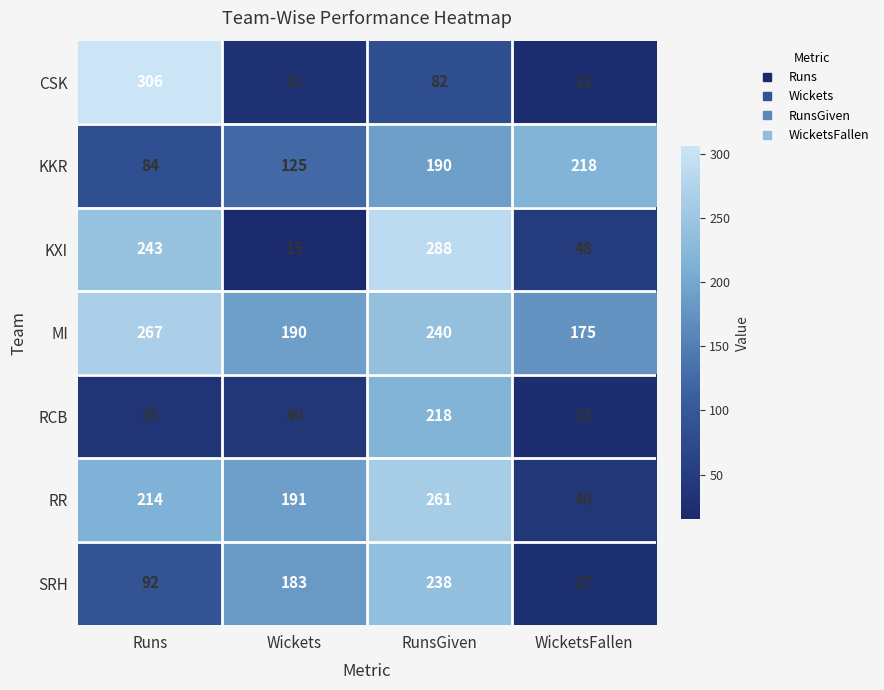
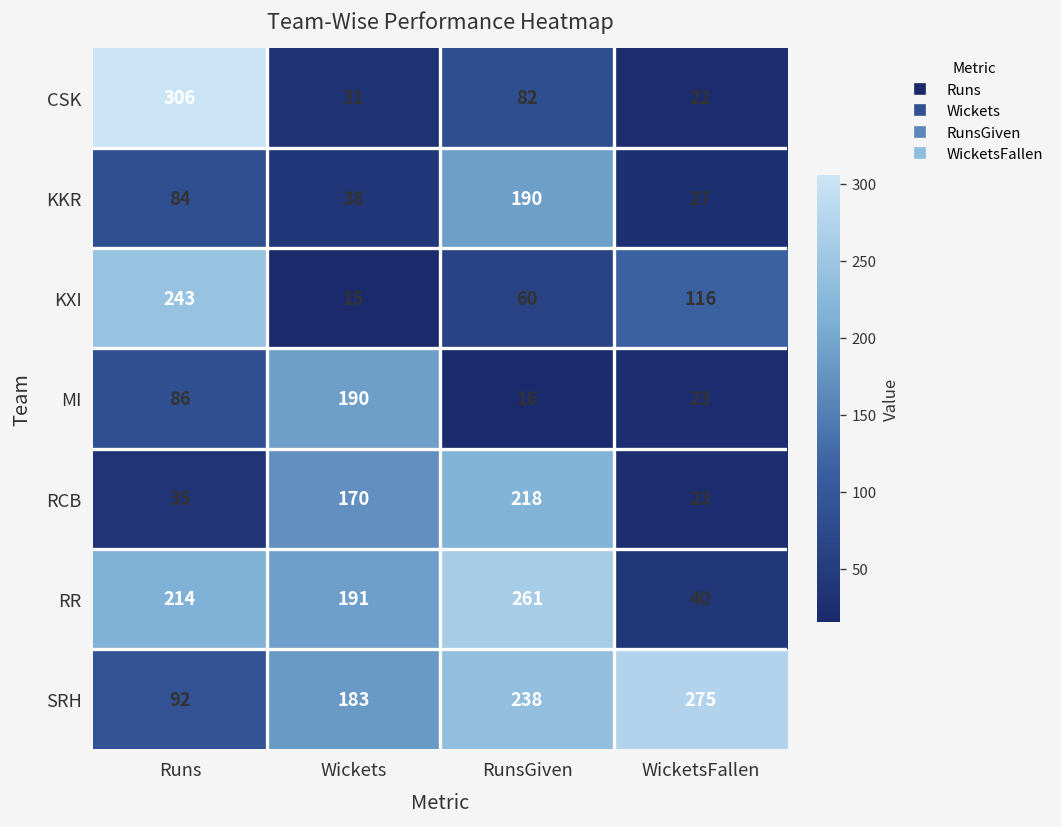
  {
    "CSK": {
      "Runs": 306,
      "Wickets": 31,
      "RunsGiven": 82,
      "WicketsFallen": 22
    },
    "KKR": {
      "Runs": 84,
-     "Wickets": 125,
+     "Wickets": 38,
      "RunsGiven": 190,
-     "WicketsFallen": 218
+     "WicketsFallen": 27
    },
    "KXI": {
      "Runs": 243,
      "Wickets": 15,
-     "RunsGiven": 288,
-     "WicketsFallen": 48
+     "RunsGiven": 60,
+     "WicketsFallen": 116
    },
    "MI": {
-     "Runs": 267,
+     "Runs": 86,
      "Wickets": 190,
-     "RunsGiven": 240,
-     "WicketsFallen": 175
+     "RunsGiven": 16,
+     "WicketsFallen": 23
    },
    "RCB": {
      "Runs": 35,
-     "Wickets": 40,
+     "Wickets": 170,
      "RunsGiven": 218,
      "WicketsFallen": 23
    },
    "RR": {
      "Runs": 214,
      "Wickets": 191,
      "RunsGiven": 261,
      "WicketsFallen": 40
    },
    "SRH": {
      "Runs": 92,
      "Wickets": 183,
      "RunsGiven": 238,
-     "WicketsFallen": 27
+     "WicketsFallen": 275
    }
  }
